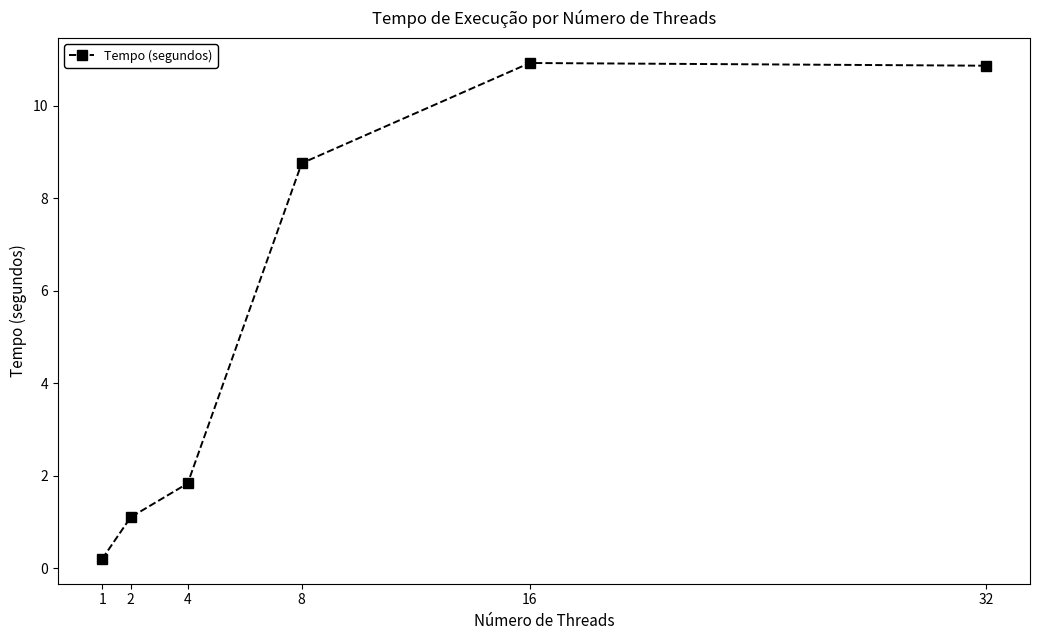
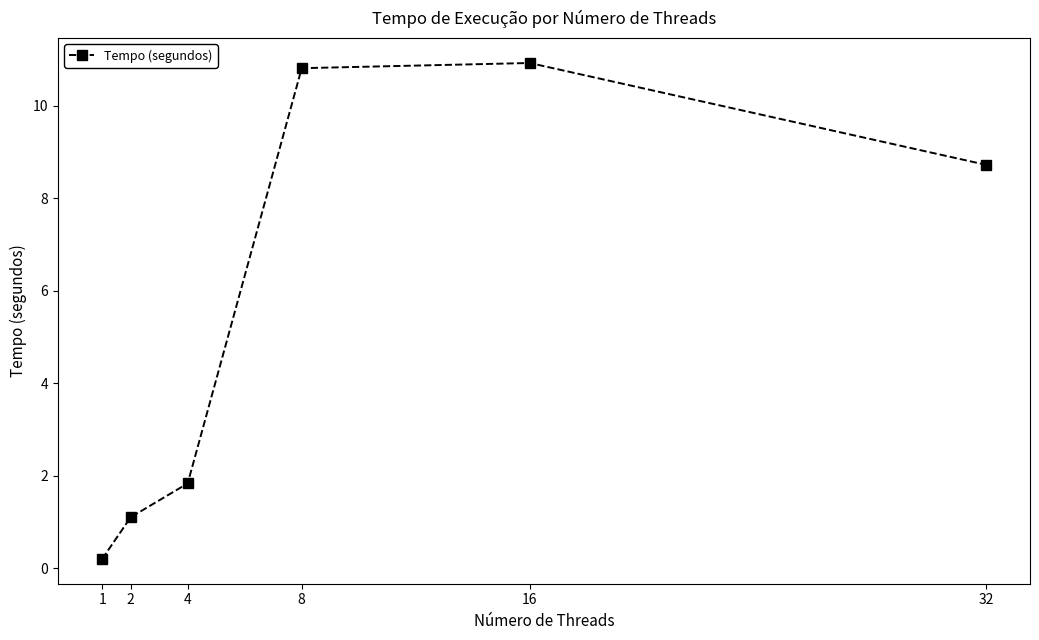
  {
    "1": 0.2,
    "2": 1.1,
    "4": 1.8,
-   "8": 8.8,
+   "8": 10.8,
    "16": 10.9,
-   "32": 10.9
+   "32": 8.7
  }
